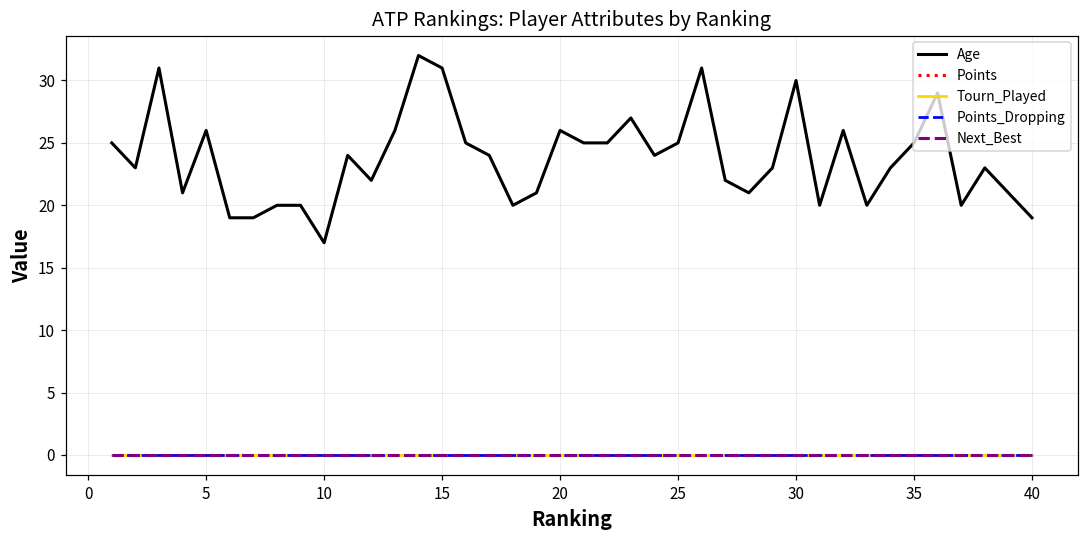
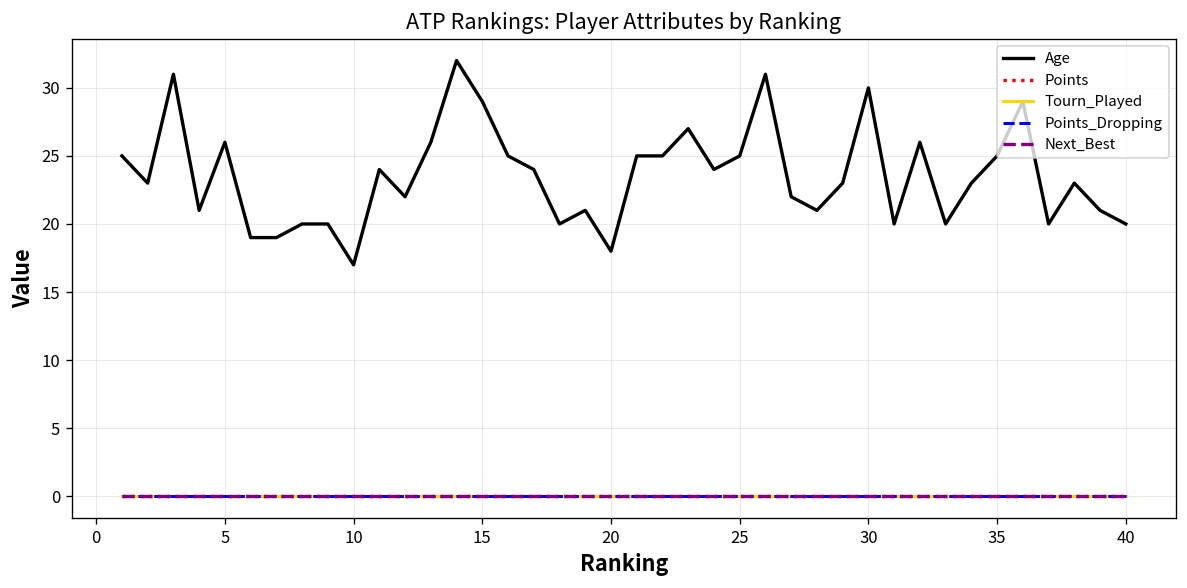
  {
    "Age": {
      "5": 26,
      "10": 17,
-     "15": 31,
-     "20": 26,
+     "15": 29,
+     "20": 18,
      "25": 25,
      "30": 30,
-     "40": 19
+     "40": 20
    },
    "Next_Best": {
      "5": 0,
      "10": 0,
      "15": 0,
      "20": 0,
      "25": 0,
      "30": 0,
      "35": 0,
      "40": 0
    }
  }
